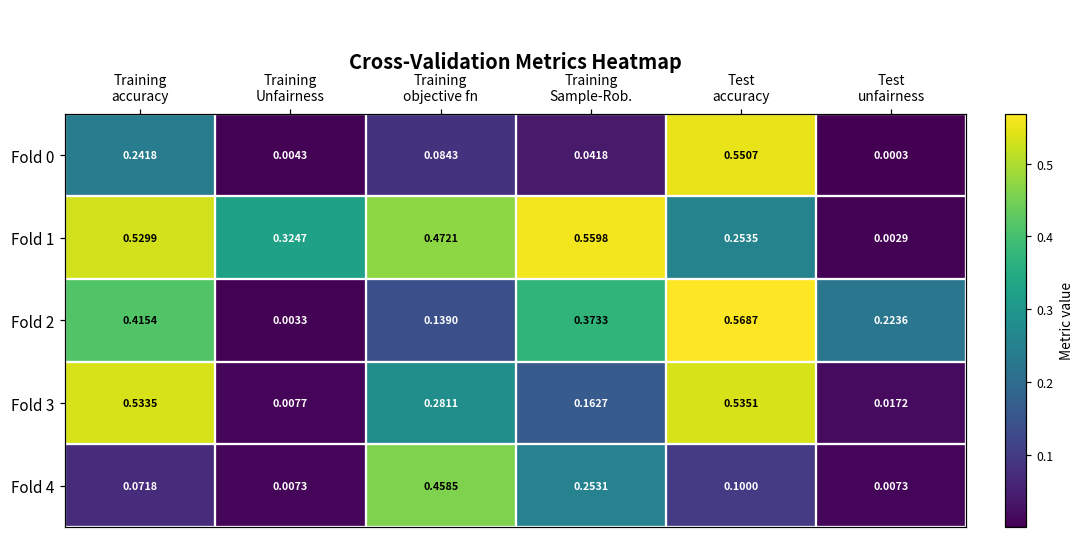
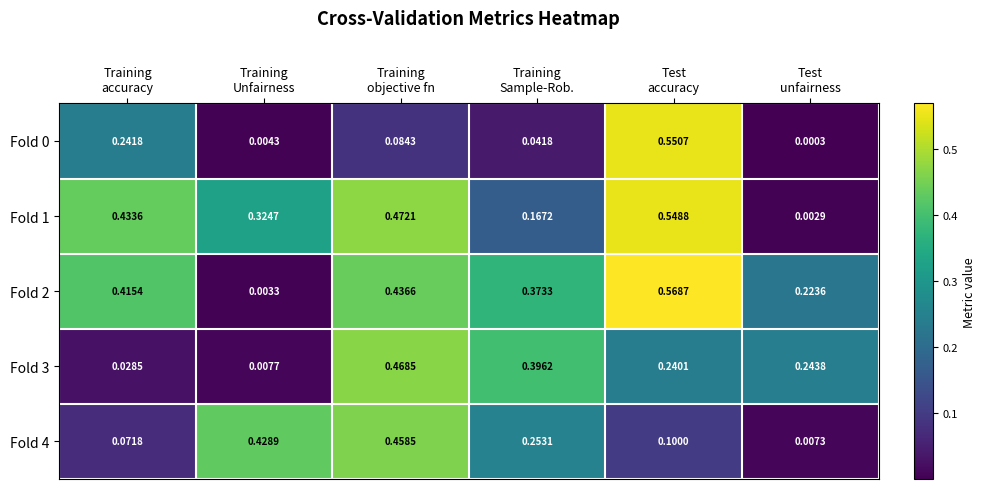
  {
    "Fold 0": {
      "Training accuracy": 0.2418,
      "Training Unfairness": 0.0043,
      "Training objective fn": 0.0843,
      "Training Sample-Rob.": 0.0418,
      "Test accuracy": 0.5507,
      "Test unfairness": 0.0003
    },
    "Fold 1": {
-     "Training accuracy": 0.5299,
+     "Training accuracy": 0.4336,
      "Training Unfairness": 0.3247,
      "Training objective fn": 0.4721,
-     "Training Sample-Rob.": 0.5598,
-     "Test accuracy": 0.2535,
+     "Training Sample-Rob.": 0.1672,
+     "Test accuracy": 0.5488,
      "Test unfairness": 0.0029
    },
    "Fold 2": {
      "Training accuracy": 0.4154,
      "Training Unfairness": 0.0033,
-     "Training objective fn": 0.1390,
+     "Training objective fn": 0.4366,
      "Training Sample-Rob.": 0.3733,
      "Test accuracy": 0.5687,
      "Test unfairness": 0.2236
    },
    "Fold 3": {
-     "Training accuracy": 0.5335,
+     "Training accuracy": 0.0285,
      "Training Unfairness": 0.0077,
-     "Training objective fn": 0.2811,
-     "Training Sample-Rob.": 0.1627,
-     "Test accuracy": 0.5351,
-     "Test unfairness": 0.0172
+     "Training objective fn": 0.4685,
+     "Training Sample-Rob.": 0.3962,
+     "Test accuracy": 0.2401,
+     "Test unfairness": 0.2438
    },
    "Fold 4": {
      "Training accuracy": 0.0718,
-     "Training Unfairness": 0.0073,
+     "Training Unfairness": 0.4289,
      "Training objective fn": 0.4585,
      "Training Sample-Rob.": 0.2531,
      "Test accuracy": 0.1000,
      "Test unfairness": 0.0073
    }
  }
